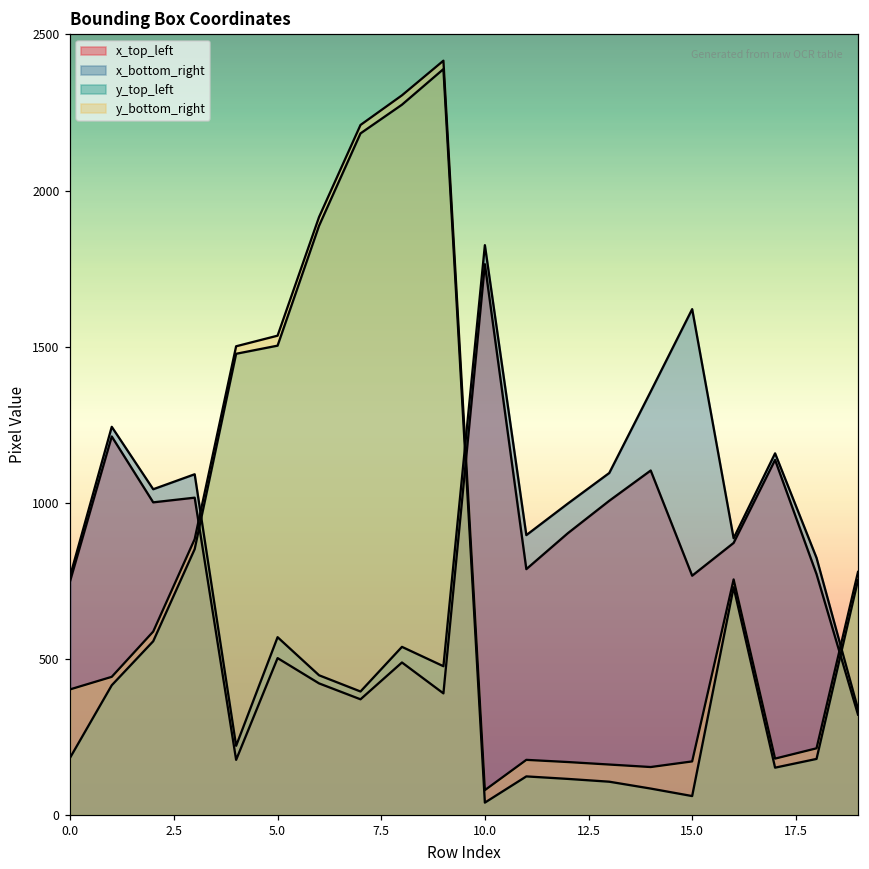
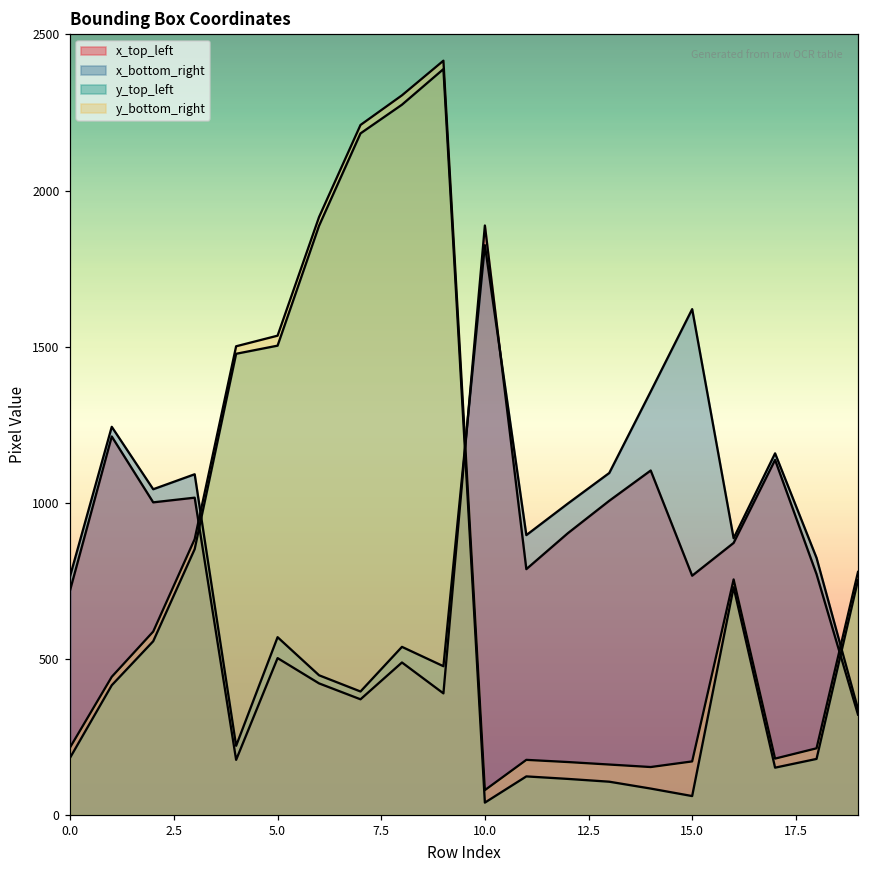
  {
    "x_top_left": {
-     "0.0": 750,
+     "0.0": 720,
      "5.0": 500,
-     "10.0": 1760,
+     "10.0": 1890,
      "15.0": 770
    },
    "y_bottom_right": {
-     "0.0": 400,
+     "0.0": 220,
      "5.0": 1540,
      "10.0": 80,
      "15.0": 170
    }
  }
